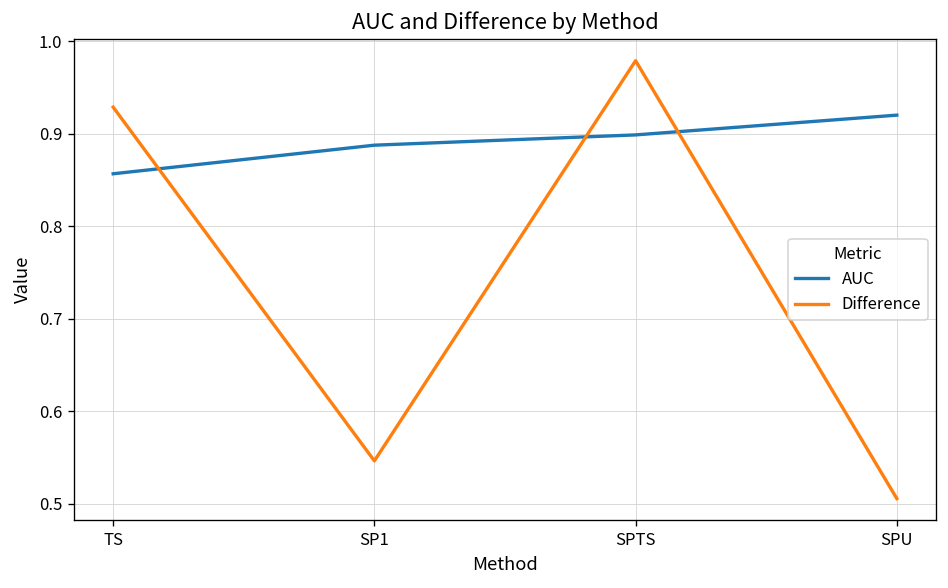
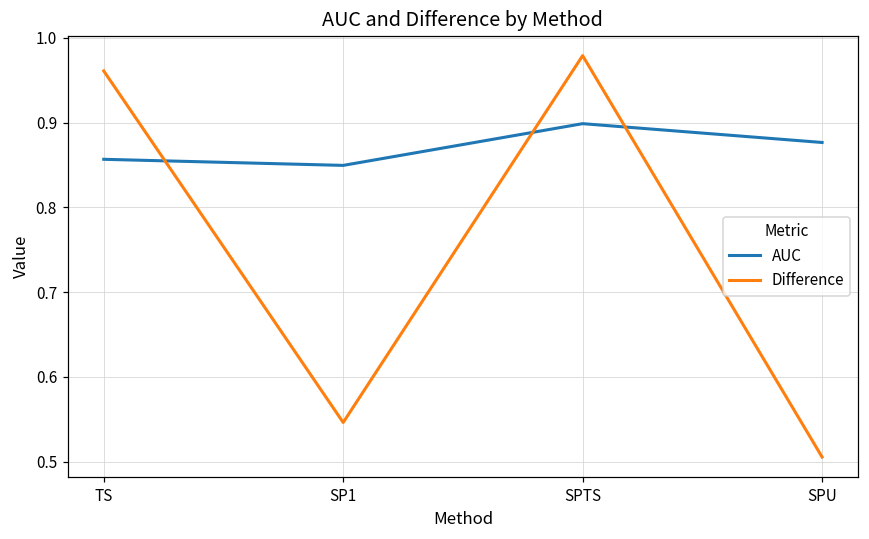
  {
    "AUC": {
      "TS": 0.86,
-     "SP1": 0.89,
+     "SP1": 0.85,
      "SPTS": 0.90,
-     "SPU": 0.92
+     "SPU": 0.88
    },
    "Difference": {
-     "TS": 0.93,
+     "TS": 0.96,
      "SP1": 0.55,
      "SPTS": 0.98,
      "SPU": 0.51
    }
  }
